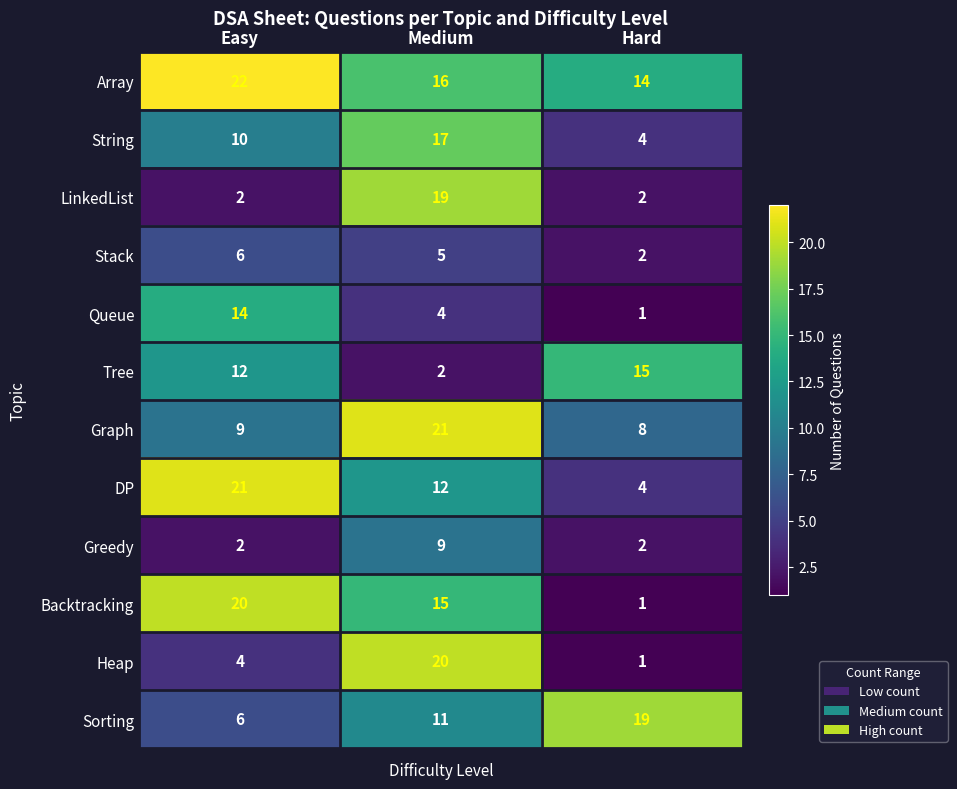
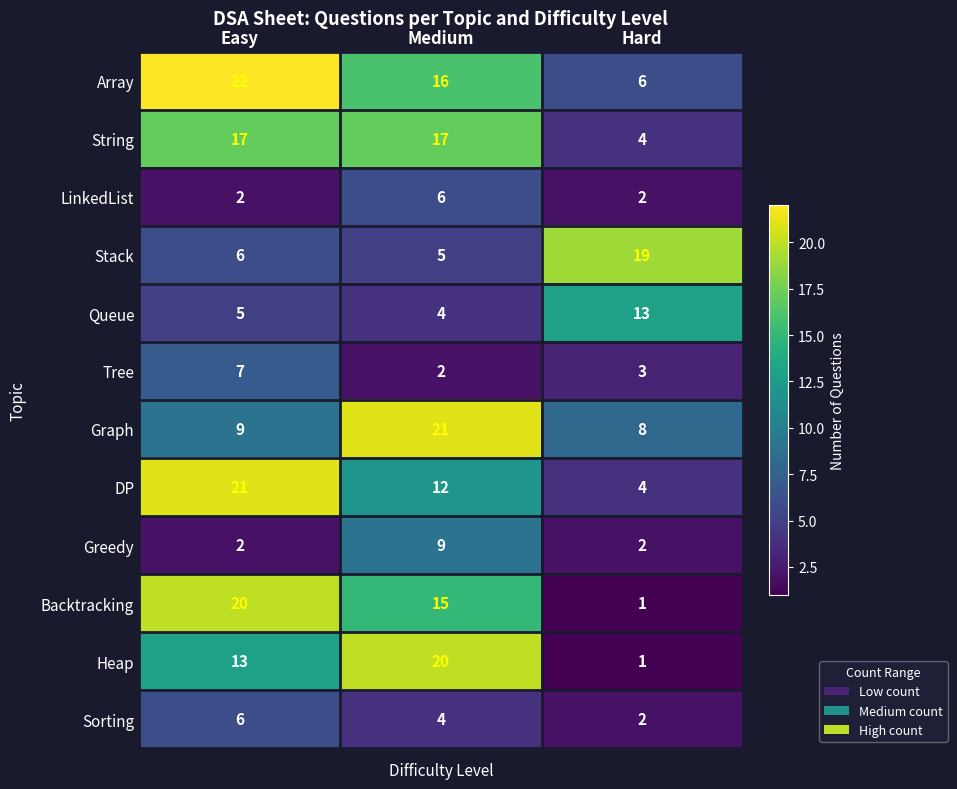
  {
    "Array": {
      "Medium": 16,
-     "Hard": 14
+     "Hard": 6
    },
    "String": {
-     "Easy": 10,
+     "Easy": 17,
      "Medium": 17,
      "Hard": 4
    },
    "LinkedList": {
      "Easy": 2,
-     "Medium": 19,
+     "Medium": 6,
      "Hard": 2
    },
    "Stack": {
      "Easy": 6,
      "Medium": 5,
-     "Hard": 2
+     "Hard": 19
    },
    "Queue": {
-     "Easy": 14,
+     "Easy": 5,
      "Medium": 4,
-     "Hard": 1
+     "Hard": 13
    },
    "Tree": {
-     "Easy": 12,
+     "Easy": 7,
      "Medium": 2,
-     "Hard": 15
+     "Hard": 3
    },
    "Graph": {
      "Easy": 9,
      "Hard": 8
    },
    "DP": {
      "Medium": 12,
      "Hard": 4
    },
    "Greedy": {
      "Easy": 2,
      "Medium": 9,
      "Hard": 2
    },
    "Backtracking": {
      "Easy": 20,
      "Medium": 15,
      "Hard": 1
    },
    "Heap": {
-     "Easy": 4,
+     "Easy": 13,
      "Medium": 20,
      "Hard": 1
    },
    "Sorting": {
      "Easy": 6,
-     "Medium": 11,
-     "Hard": 19
+     "Medium": 4,
+     "Hard": 2
    }
  }
